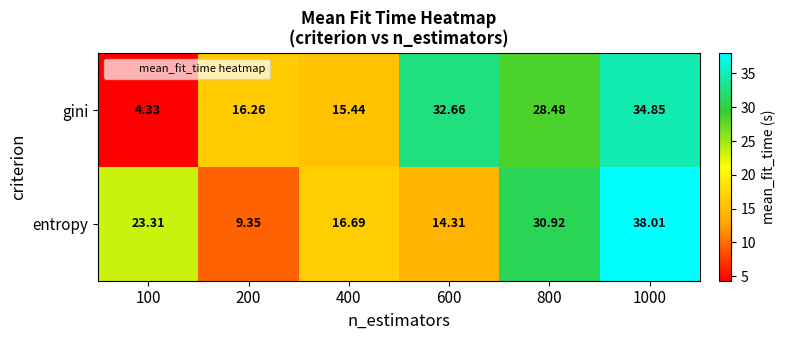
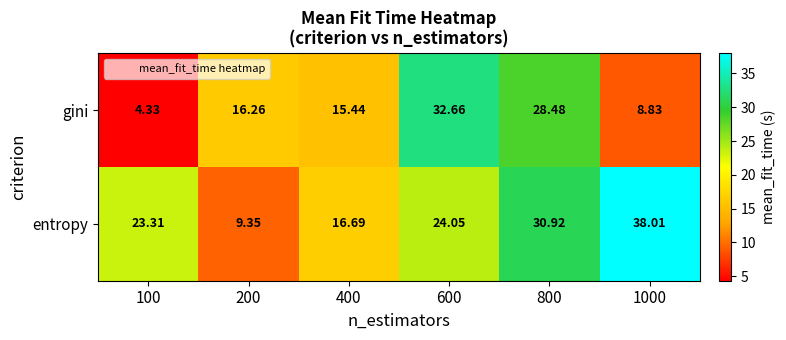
  {
    "gini": {
      "100": 4.33,
      "200": 16.26,
      "400": 15.44,
      "600": 32.66,
      "800": 28.48,
-     "1000": 34.85
+     "1000": 8.83
    },
    "entropy": {
      "100": 23.31,
      "200": 9.35,
      "400": 16.69,
-     "600": 14.31,
+     "600": 24.05,
      "800": 30.92,
      "1000": 38.01
    }
  }
